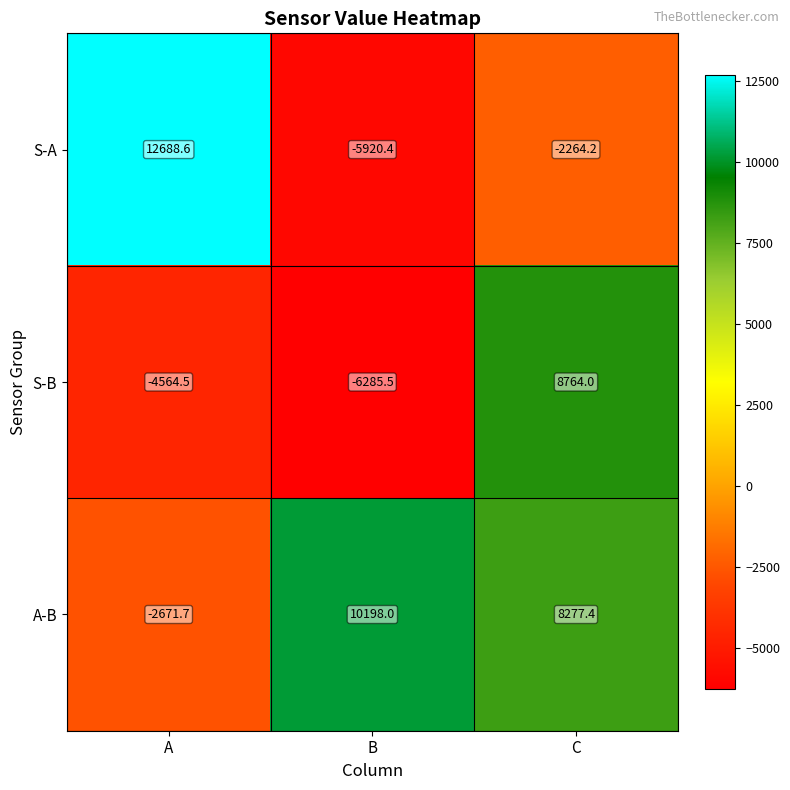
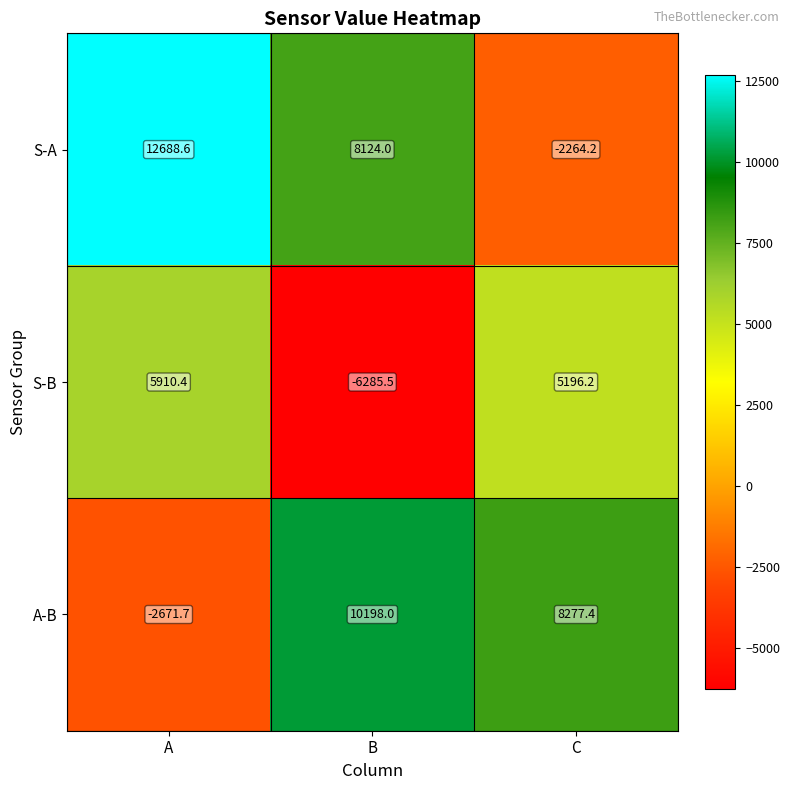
  {
    "S-A": {
-     "B": -5920.4
+     "B": 8124.0
    },
    "S-B": {
-     "A": -4564.5,
-     "C": 8764.0
+     "A": 5910.4,
+     "C": 5196.2
    }
  }
